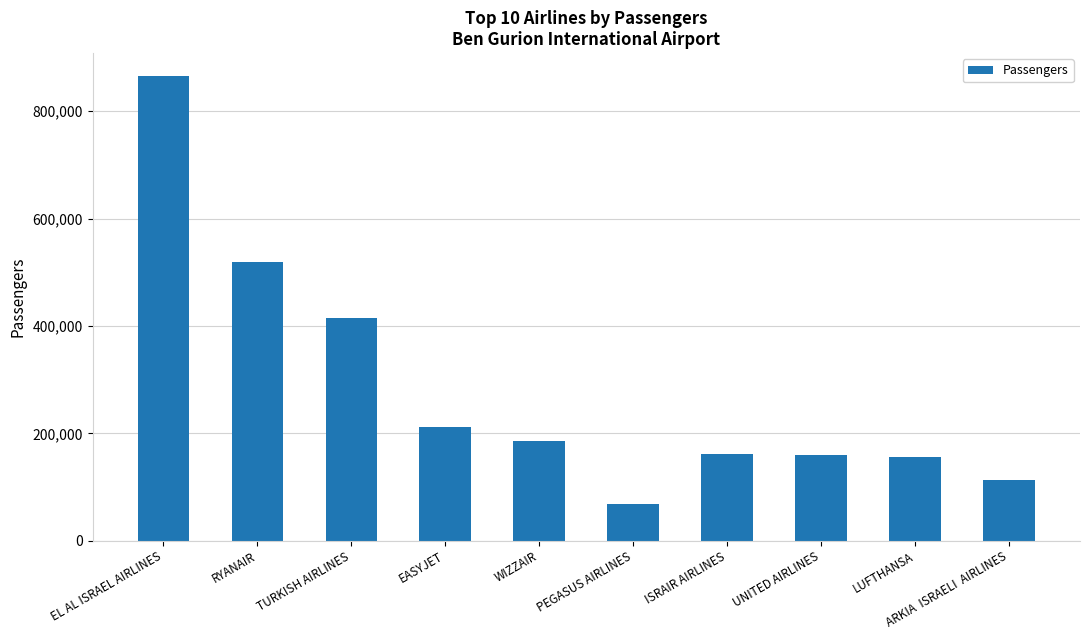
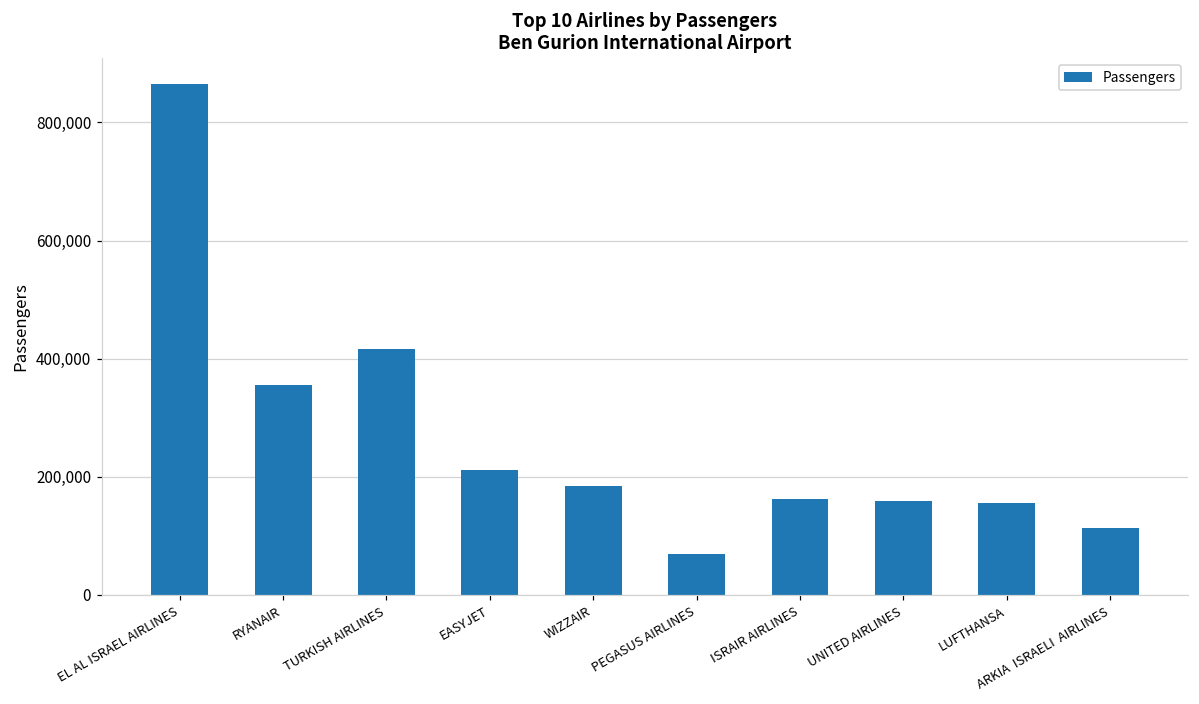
  {
    "EL AL ISRAEL AIRLINES": "870,000",
-   "RYANAIR": "520,000",
+   "RYANAIR": "360,000",
    "TURKISH AIRLINES": "420,000",
    "EASYJET": "210,000",
    "WIZZAIR": "180,000",
    "PEGASUS AIRLINES": "70,000",
    "ISRAIR AIRLINES": "160,000",
    "UNITED AIRLINES": "160,000",
    "LUFTHANSA": "160,000",
    "ARKIA ISRAELI AIRLINES": "110,000"
  }
